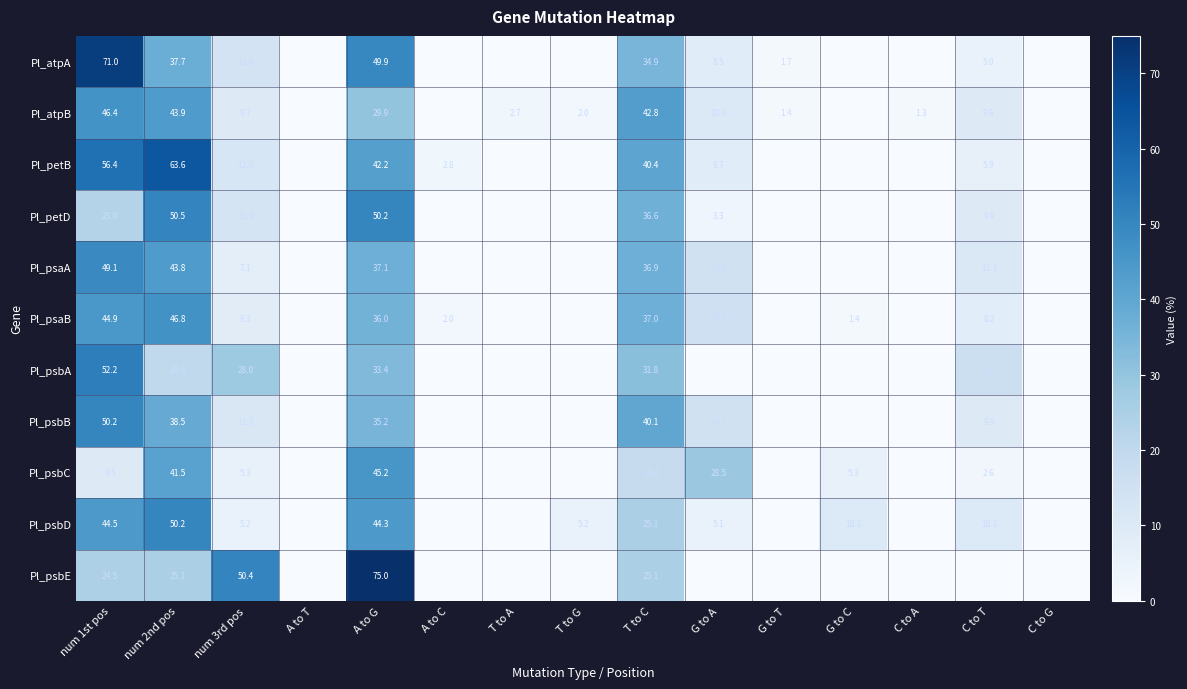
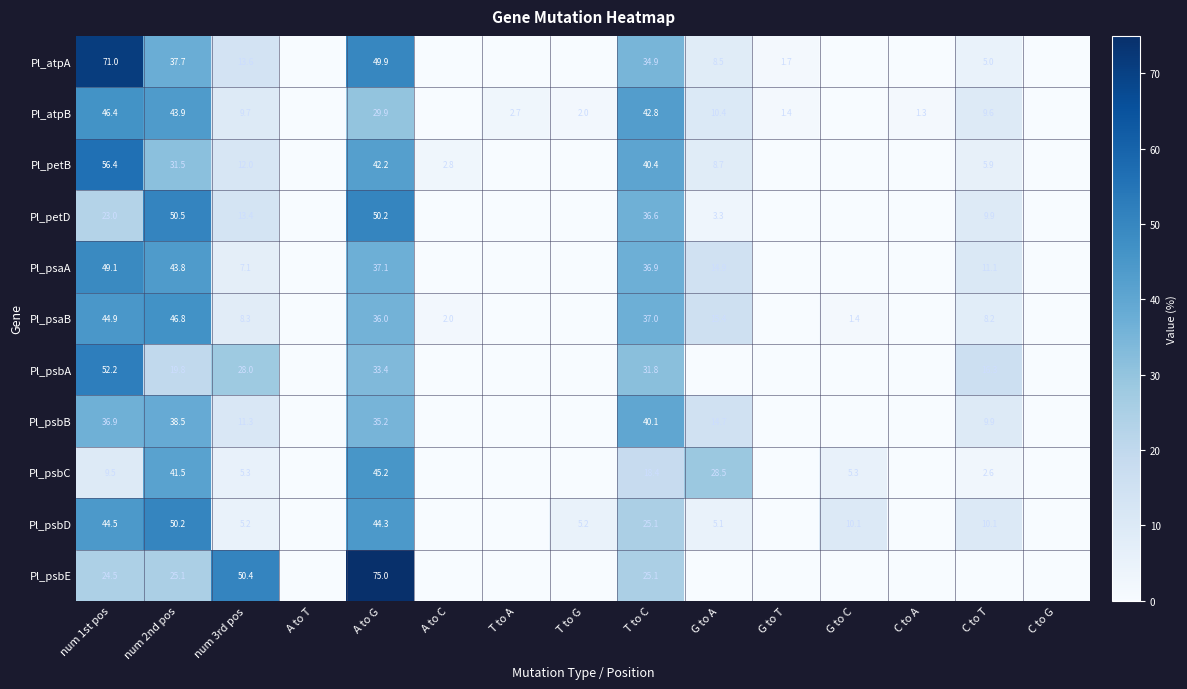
  {
    "Pl_atpA": {
      "num 1st pos": 71.0,
      "num 2nd pos": 37.7,
      "A to G": 49.9,
      "T to C": 34.9
    },
    "Pl_atpB": {
      "num 1st pos": 46.4,
      "num 2nd pos": 43.9,
      "A to G": 29.9,
      "T to C": 42.8
    },
    "Pl_petB": {
      "num 1st pos": 56.4,
-     "num 2nd pos": 63.6,
+     "num 2nd pos": 31.5,
      "A to G": 42.2,
      "T to C": 40.4
    },
    "Pl_petD": {
      "num 2nd pos": 50.5,
      "A to G": 50.2,
      "T to C": 36.6
    },
    "Pl_psaA": {
      "num 1st pos": 49.1,
      "num 2nd pos": 43.8,
      "A to G": 37.1,
      "T to C": 36.9
    },
    "Pl_psaB": {
      "num 1st pos": 44.9,
      "num 2nd pos": 46.8,
      "A to G": 36.0,
      "T to C": 37.0
    },
    "Pl_psbA": {
      "num 1st pos": 52.2,
      "A to G": 33.4,
      "T to C": 31.8
    },
    "Pl_psbB": {
-     "num 1st pos": 50.2,
+     "num 1st pos": 36.9,
      "num 2nd pos": 38.5,
      "A to G": 35.2,
      "T to C": 40.1
    },
    "Pl_psbC": {
      "num 2nd pos": 41.5,
      "A to G": 45.2,
      "G to A": 28.5
    },
    "Pl_psbD": {
      "num 1st pos": 44.5,
      "num 2nd pos": 50.2,
      "A to G": 44.3
    },
    "Pl_psbE": {
      "num 3rd pos": 50.4,
      "A to G": 75.0
    }
  }
